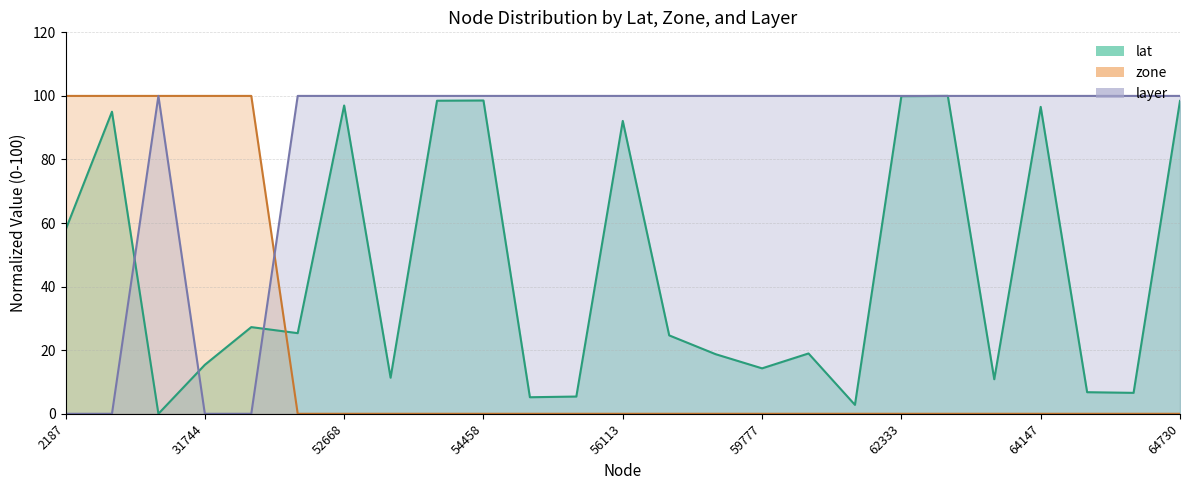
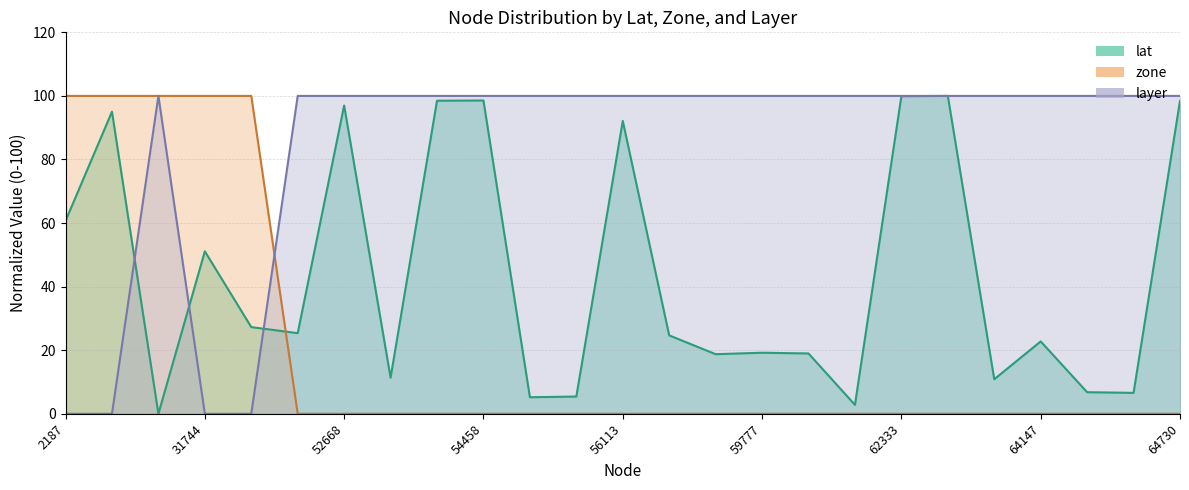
  {
    "lat": {
-     "2187": 58,
-     "31744": 15,
+     "2187": 61,
+     "31744": 51,
      "52668": 97,
      "54458": 99,
      "56113": 92,
-     "59777": 14,
-     "64147": 97,
+     "59777": 19,
+     "64147": 23,
      "64730": 98
    },
    "zone": {
      "2187": 100,
      "31744": 100,
      "52668": 0,
      "54458": 0,
      "56113": 0,
      "59777": 0,
      "62333": 0,
      "64147": 0,
      "64730": 0
    },
    "layer": {
      "2187": 0,
      "31744": 0,
      "52668": 100,
      "54458": 100,
      "56113": 100,
      "59777": 100,
      "64147": 100,
      "64730": 100
    }
  }
